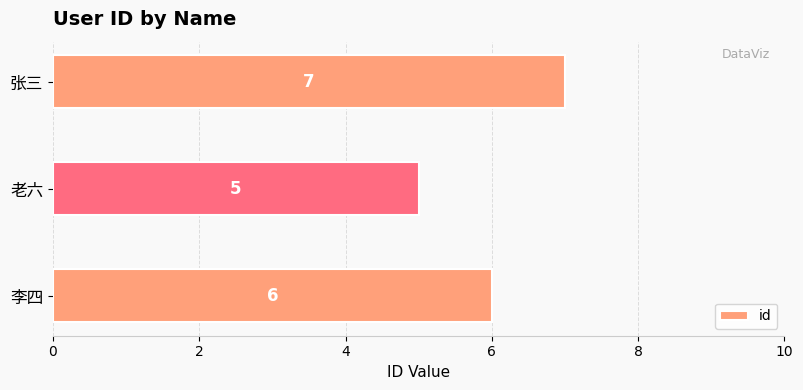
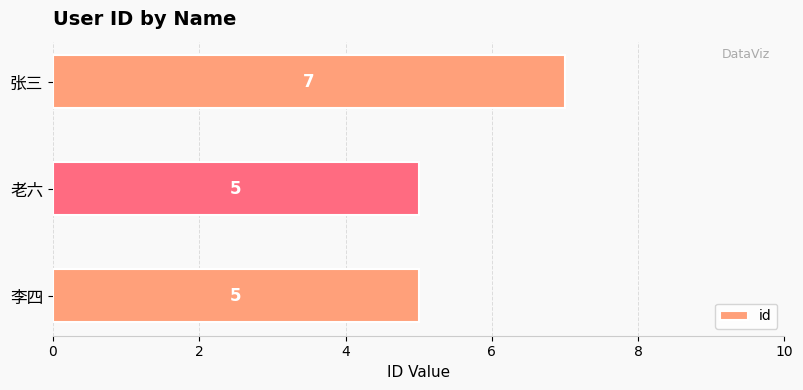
  {
    "张三": 7,
    "老六": 5,
-   "李四": 6
+   "李四": 5
  }
